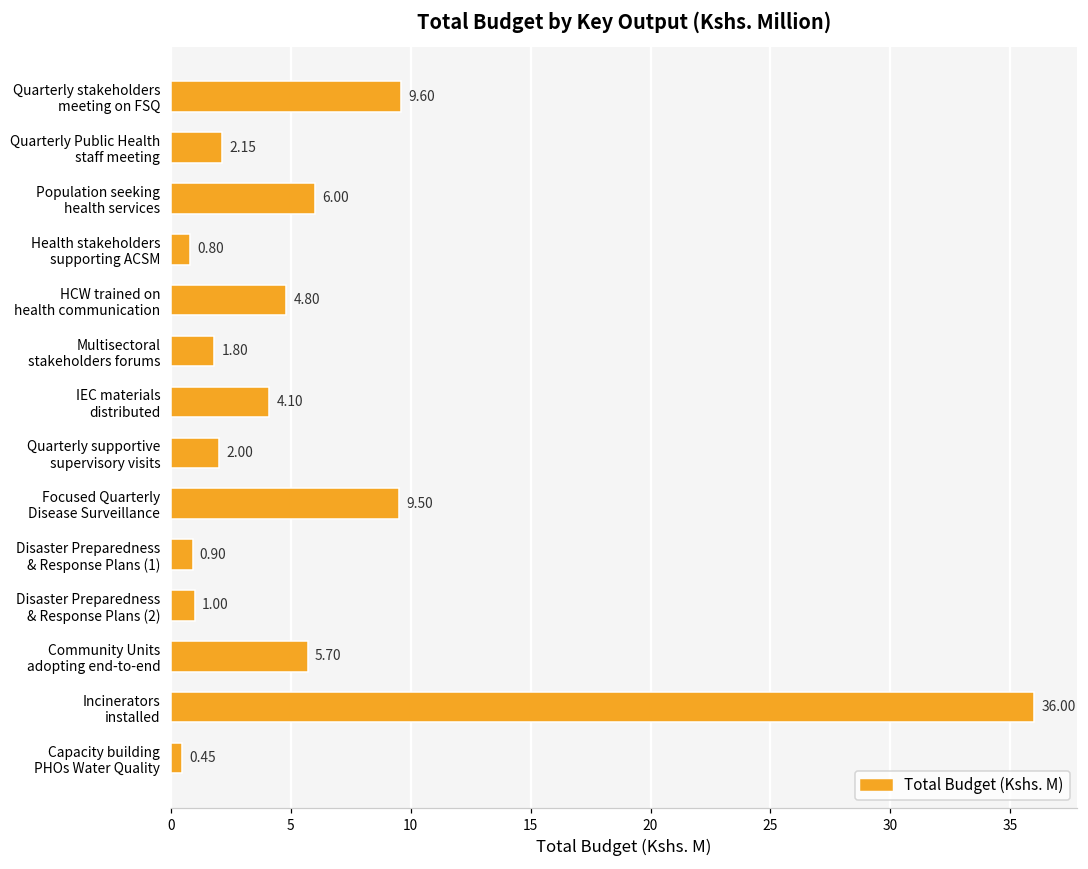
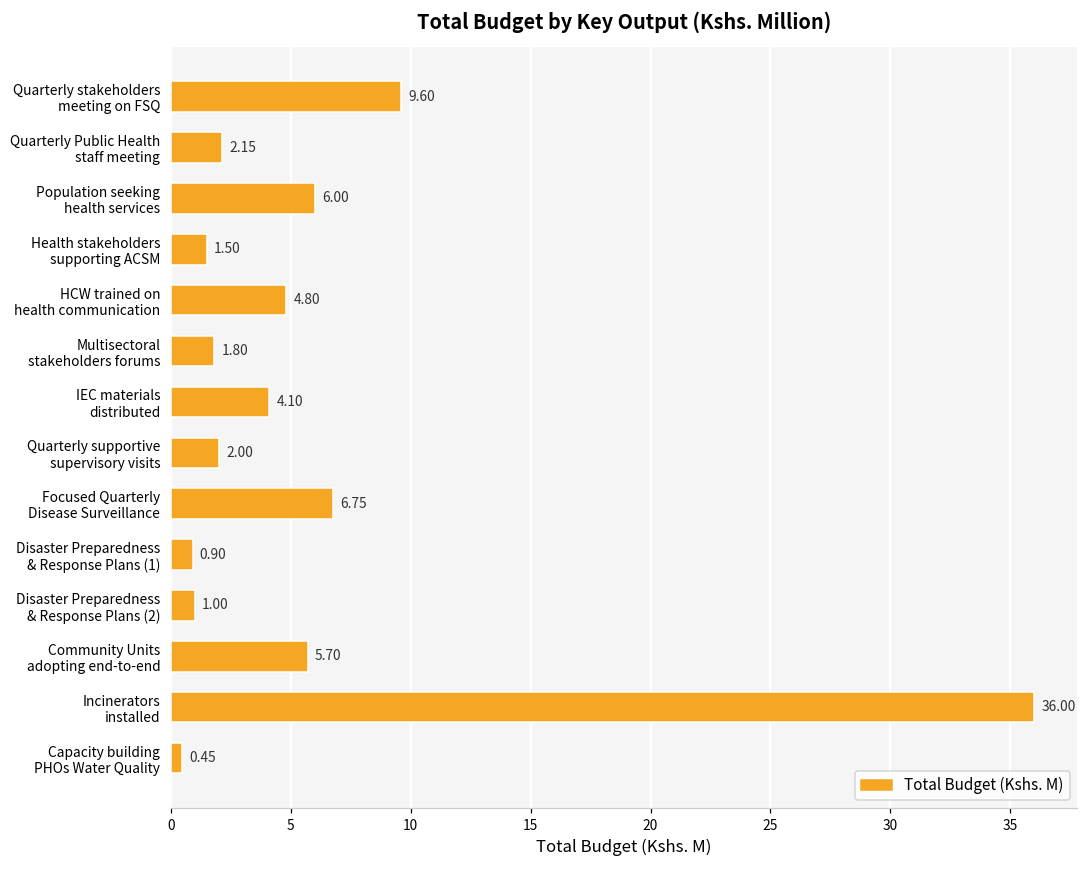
  {
    "Quarterly stakeholders meeting on FSQ": 9.60,
    "Quarterly Public Health staff meeting": 2.15,
    "Population seeking health services": 6.00,
-   "Health stakeholders supporting ACSM": 0.80,
+   "Health stakeholders supporting ACSM": 1.50,
    "HCW trained on health communication": 4.80,
    "Multisectoral stakeholders forums": 1.80,
    "IEC materials distributed": 4.10,
    "Quarterly supportive supervisory visits": 2.00,
-   "Focused Quarterly Disease Surveillance": 9.50,
+   "Focused Quarterly Disease Surveillance": 6.75,
    "Disaster Preparedness & Response Plans (1)": 0.90,
    "Disaster Preparedness & Response Plans (2)": 1.00,
    "Community Units adopting end-to-end": 5.70,
    "Incinerators installed": 36.00,
    "Capacity building PHOs Water Quality": 0.45
  }
